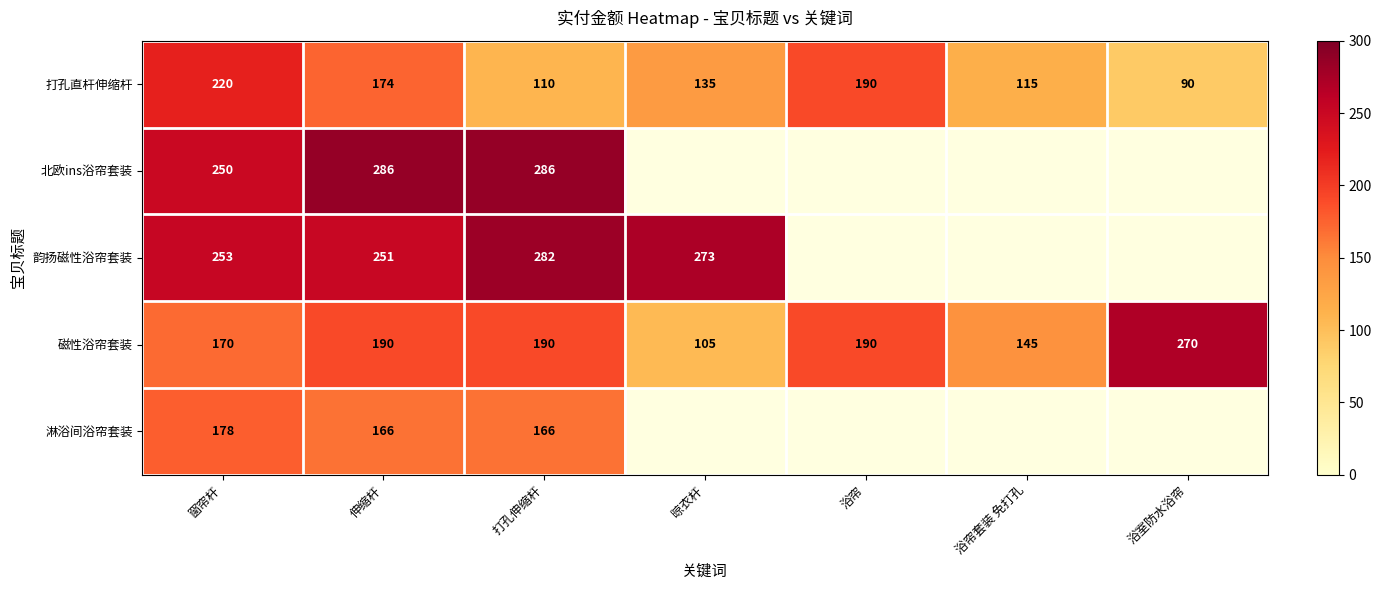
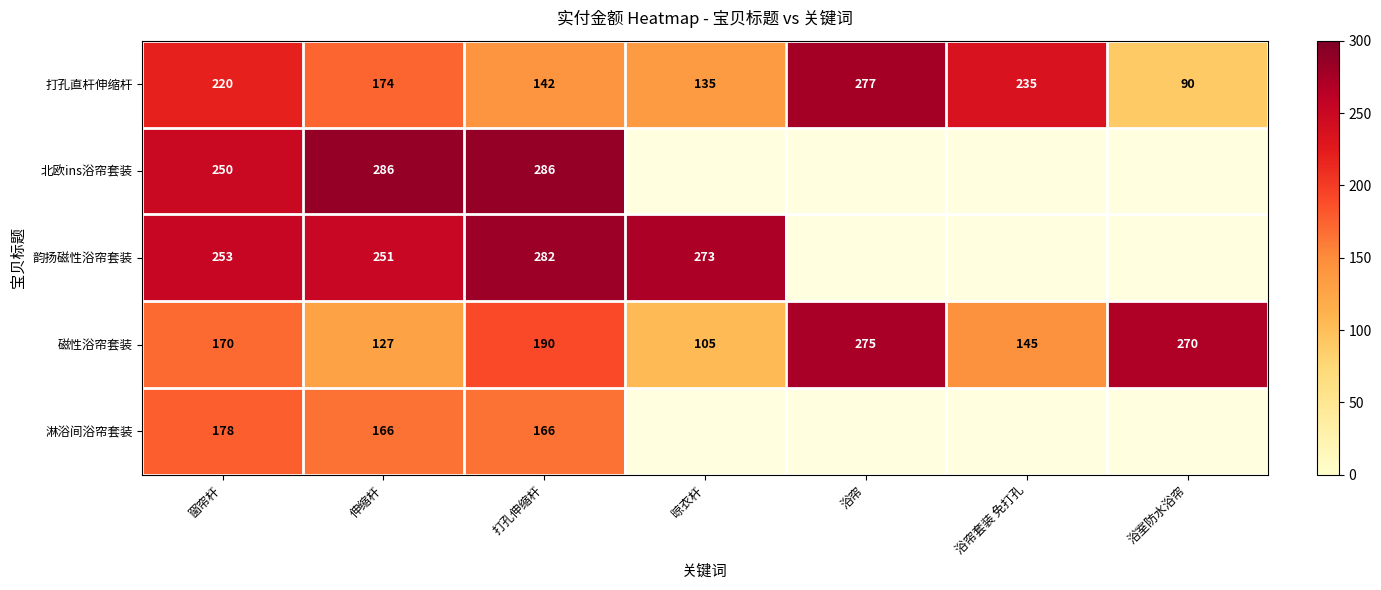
  {
    "打孔直杆伸缩杆": {
      "窗帘杆": 220,
      "伸缩杆": 174,
-     "打孔伸缩杆": 110,
+     "打孔伸缩杆": 142,
      "晾衣杆": 135,
-     "浴帘": 190,
-     "浴帘套装 免打孔": 115,
+     "浴帘": 277,
+     "浴帘套装 免打孔": 235,
      "浴室防水浴帘": 90
    },
    "北欧ins浴帘套装": {
      "窗帘杆": 250,
      "伸缩杆": 286,
      "打孔伸缩杆": 286
    },
    "韵扬磁性浴帘套装": {
      "窗帘杆": 253,
      "伸缩杆": 251,
      "打孔伸缩杆": 282,
      "晾衣杆": 273
    },
    "磁性浴帘套装": {
      "窗帘杆": 170,
-     "伸缩杆": 190,
+     "伸缩杆": 127,
      "打孔伸缩杆": 190,
      "晾衣杆": 105,
-     "浴帘": 190,
+     "浴帘": 275,
      "浴帘套装 免打孔": 145,
      "浴室防水浴帘": 270
    },
    "淋浴间浴帘套装": {
      "窗帘杆": 178,
      "伸缩杆": 166,
      "打孔伸缩杆": 166
    }
  }
